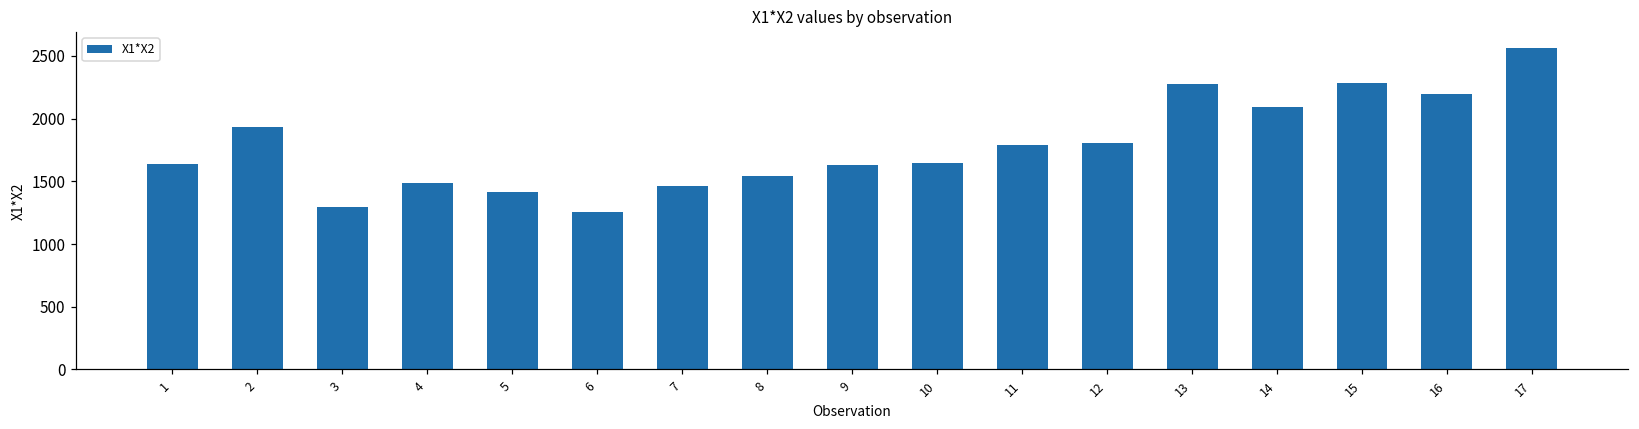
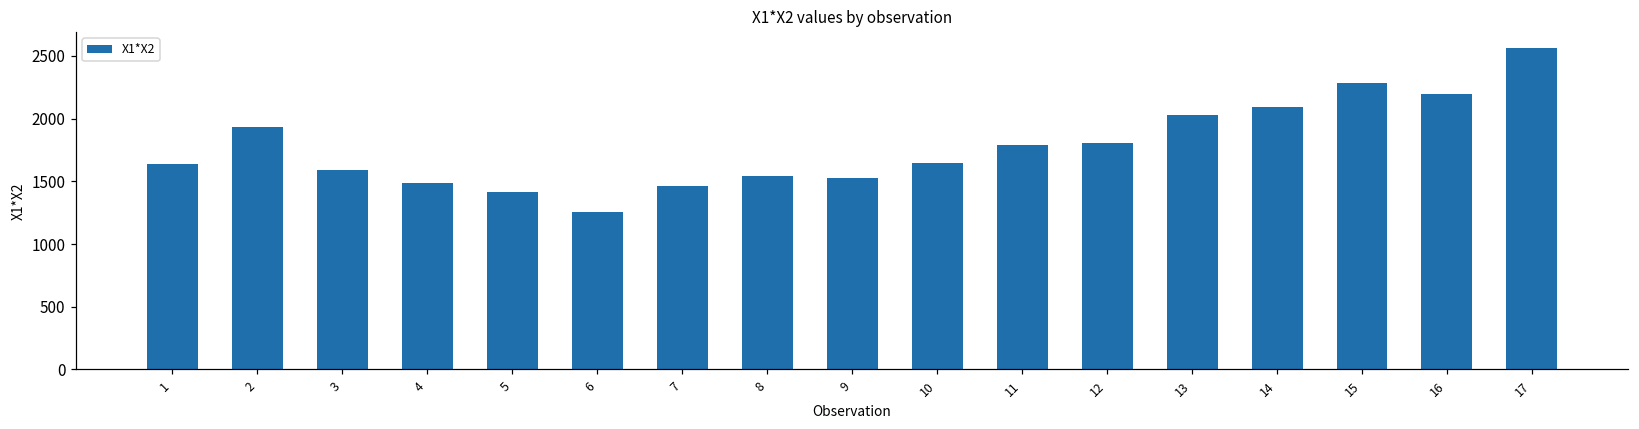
  {
    "1": 1640,
    "2": 1930,
-   "3": 1300,
+   "3": 1590,
    "4": 1490,
    "5": 1410,
    "6": 1250,
    "7": 1460,
    "8": 1540,
-   "9": 1630,
+   "9": 1530,
    "10": 1640,
    "11": 1790,
    "12": 1810,
-   "13": 2270,
+   "13": 2030,
    "14": 2090,
    "15": 2280,
    "16": 2200,
    "17": 2560
  }
